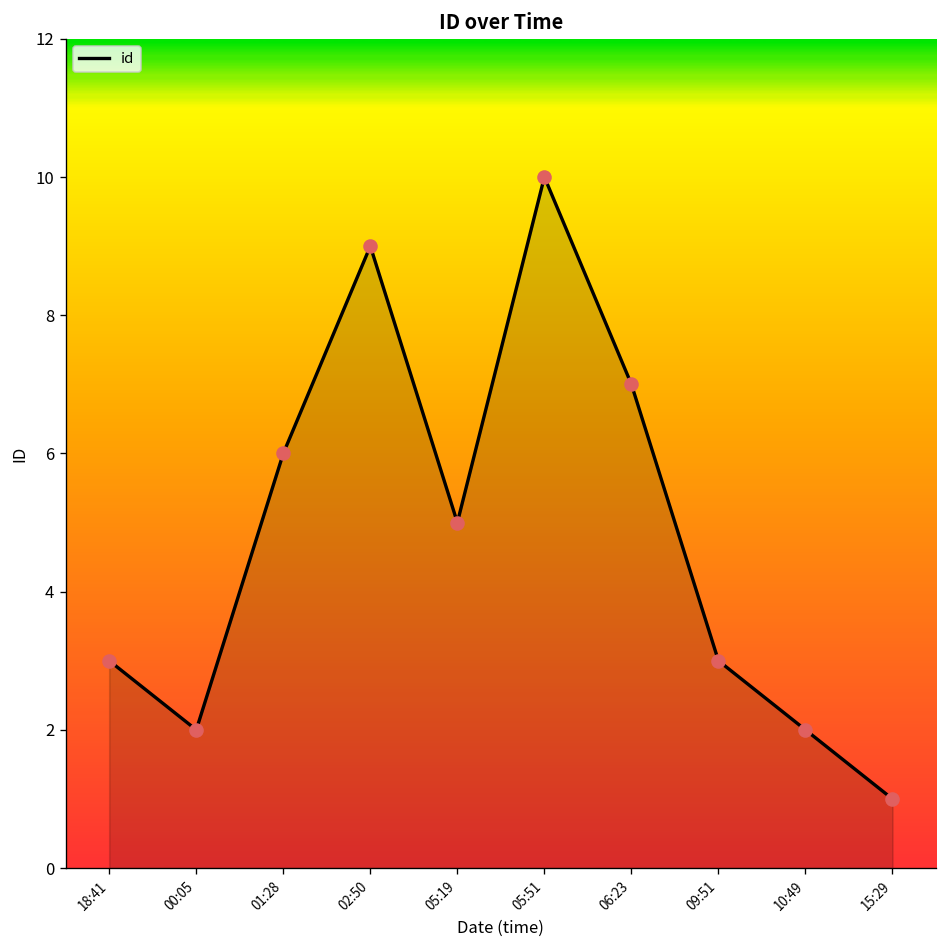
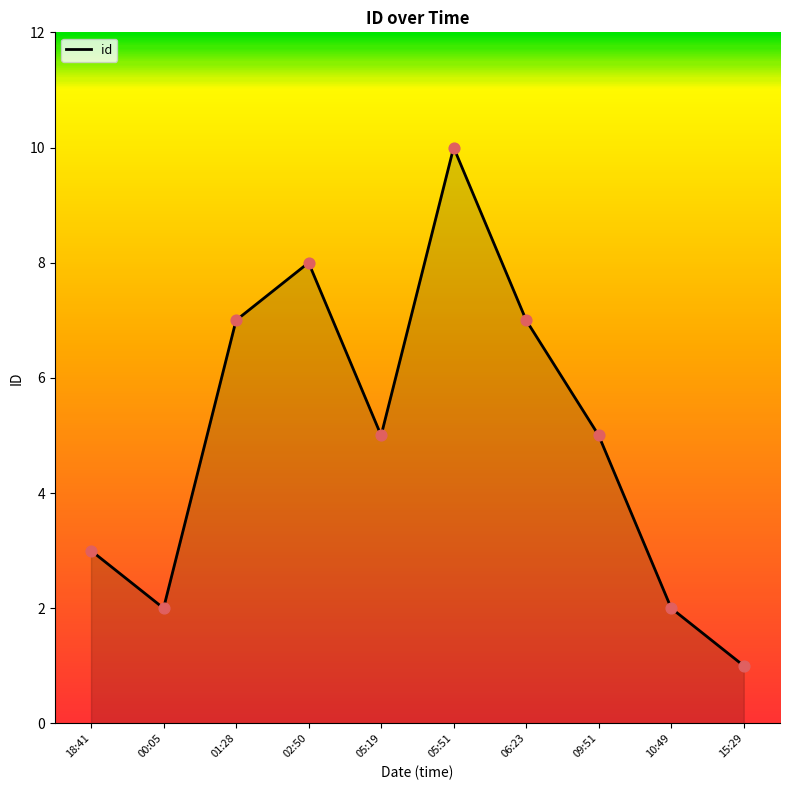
  {
    "18:41": 3,
    "00:05": 2,
-   "01:28": 6,
-   "02:50": 9,
+   "01:28": 7,
+   "02:50": 8,
    "05:19": 5,
    "05:51": 10,
    "06:23": 7,
-   "09:51": 3,
+   "09:51": 5,
    "10:49": 2,
    "15:29": 1
  }
